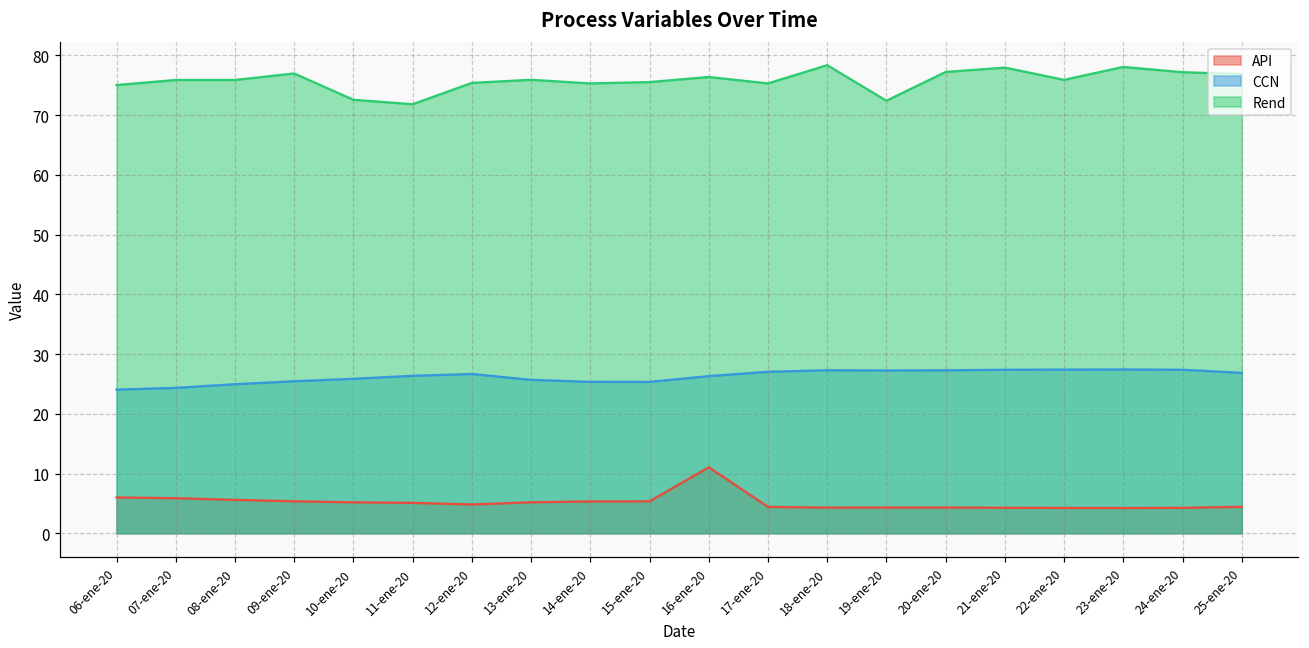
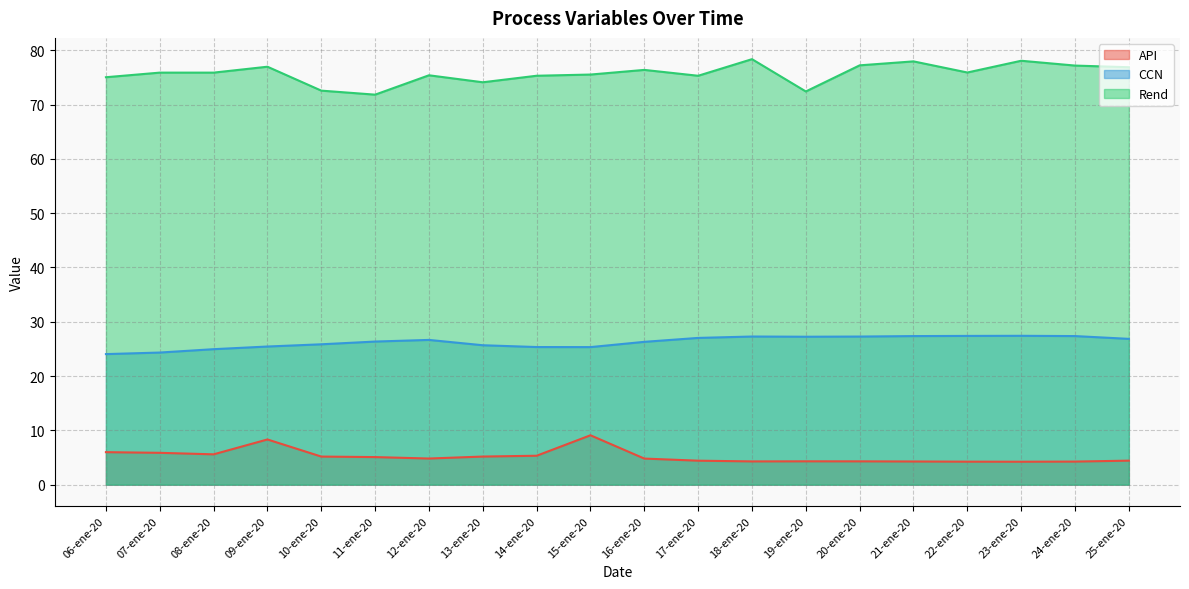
  {
    "API": {
      "06-ene-20": 6,
      "07-ene-20": 6,
      "08-ene-20": 6,
-     "09-ene-20": 5,
+     "09-ene-20": 8,
      "10-ene-20": 5,
      "11-ene-20": 5,
      "12-ene-20": 5,
      "13-ene-20": 5,
      "14-ene-20": 5,
-     "15-ene-20": 5,
-     "16-ene-20": 11,
+     "15-ene-20": 9,
+     "16-ene-20": 5,
      "17-ene-20": 4,
      "18-ene-20": 4,
      "19-ene-20": 4,
      "20-ene-20": 4,
      "21-ene-20": 4,
      "22-ene-20": 4,
      "23-ene-20": 4,
      "24-ene-20": 4,
      "25-ene-20": 4
    },
    "CCN": {
      "06-ene-20": 24,
      "07-ene-20": 24,
      "08-ene-20": 25,
      "09-ene-20": 25,
      "10-ene-20": 26,
      "11-ene-20": 26,
      "12-ene-20": 27,
      "13-ene-20": 26,
      "14-ene-20": 25,
      "15-ene-20": 25,
      "16-ene-20": 26,
      "17-ene-20": 27,
      "18-ene-20": 27,
      "19-ene-20": 27,
      "20-ene-20": 27,
      "21-ene-20": 27,
      "22-ene-20": 27,
      "23-ene-20": 27,
      "24-ene-20": 27,
      "25-ene-20": 27
    },
    "Rend": {
      "06-ene-20": 75,
      "07-ene-20": 76,
      "08-ene-20": 76,
      "09-ene-20": 77,
      "10-ene-20": 73,
      "11-ene-20": 72,
      "12-ene-20": 75,
-     "13-ene-20": 76,
+     "13-ene-20": 74,
      "14-ene-20": 75,
      "15-ene-20": 76,
      "16-ene-20": 76,
      "17-ene-20": 75,
      "18-ene-20": 78,
      "19-ene-20": 72,
      "20-ene-20": 77,
      "21-ene-20": 78,
      "22-ene-20": 76,
      "23-ene-20": 78,
      "24-ene-20": 77
    }
  }
